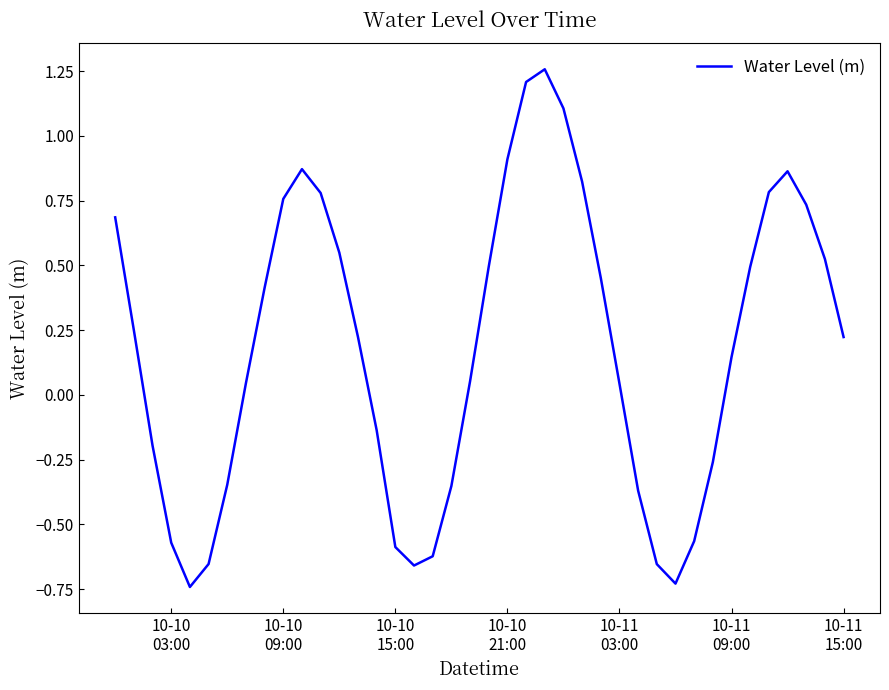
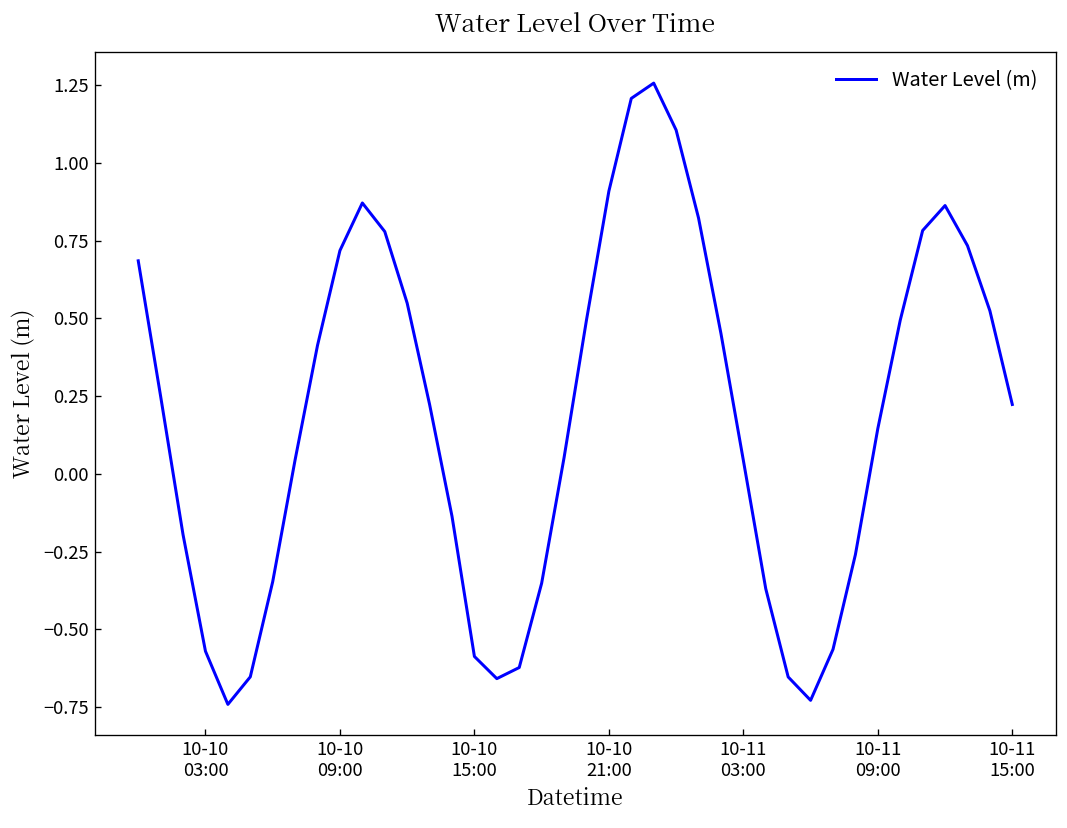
  {
    "10-10 03:00": -0.57,
-   "10-10 09:00": 0.76,
+   "10-10 09:00": 0.72,
    "10-10 15:00": -0.59,
    "10-10 21:00": 0.91,
    "10-11 03:00": 0.04,
    "10-11 09:00": 0.15,
    "10-11 15:00": 0.22
  }
